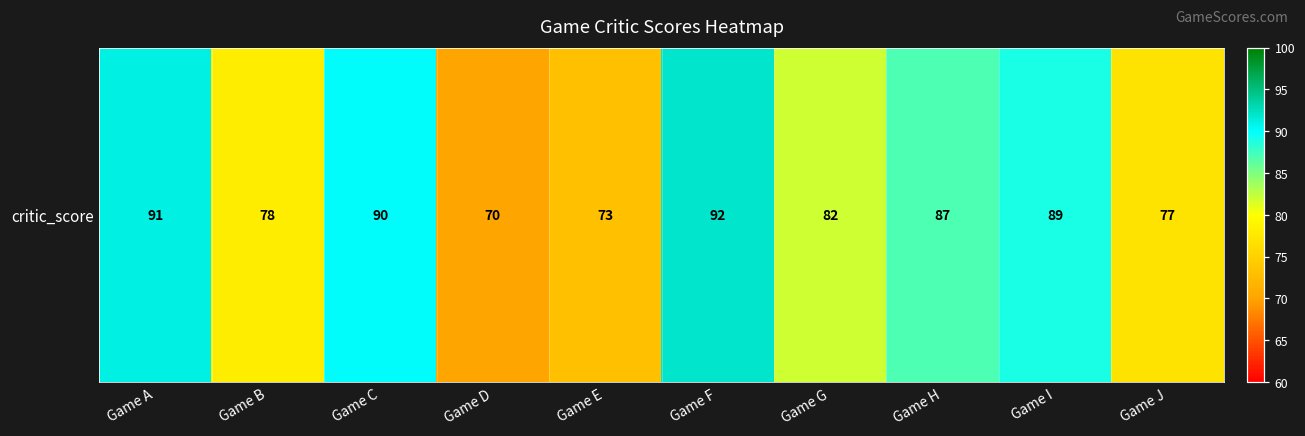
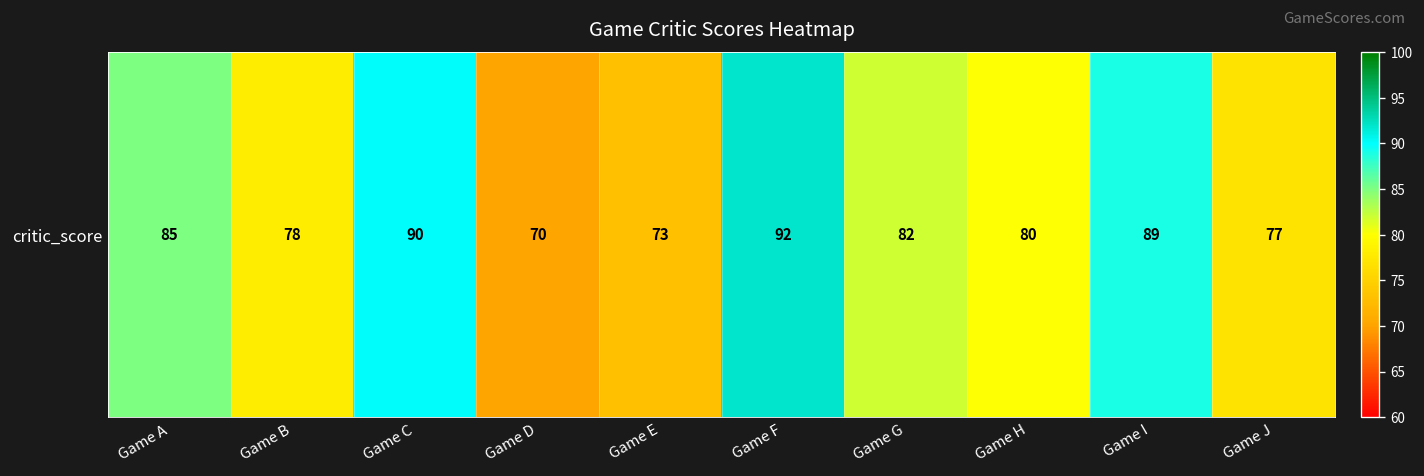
  {
    "critic_score": {
-     "Game A": 91,
+     "Game A": 85,
      "Game B": 78,
      "Game C": 90,
      "Game D": 70,
      "Game E": 73,
      "Game F": 92,
      "Game G": 82,
-     "Game H": 87,
+     "Game H": 80,
      "Game I": 89,
      "Game J": 77
    }
  }
